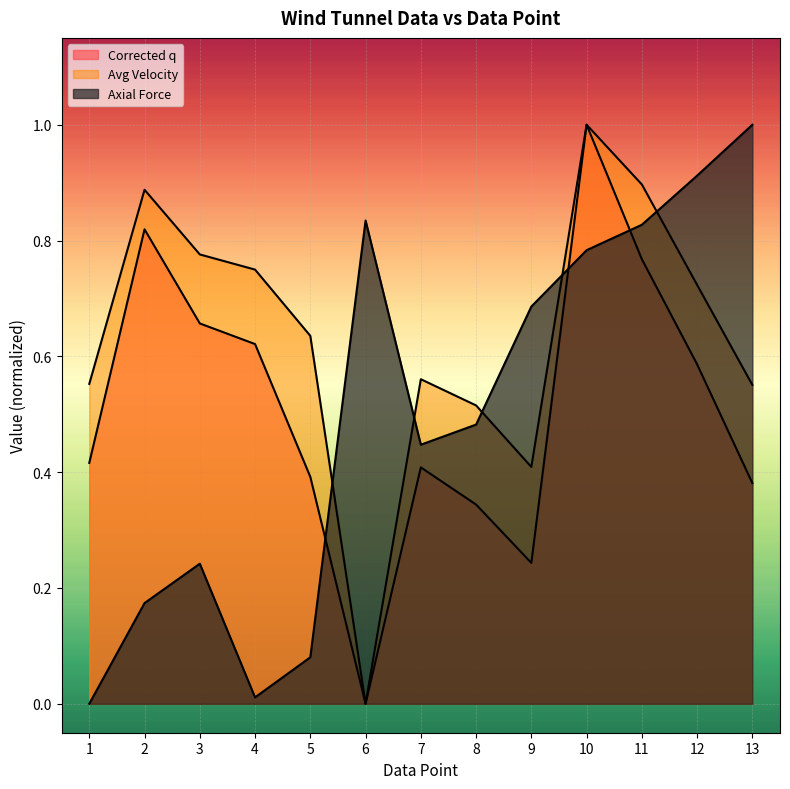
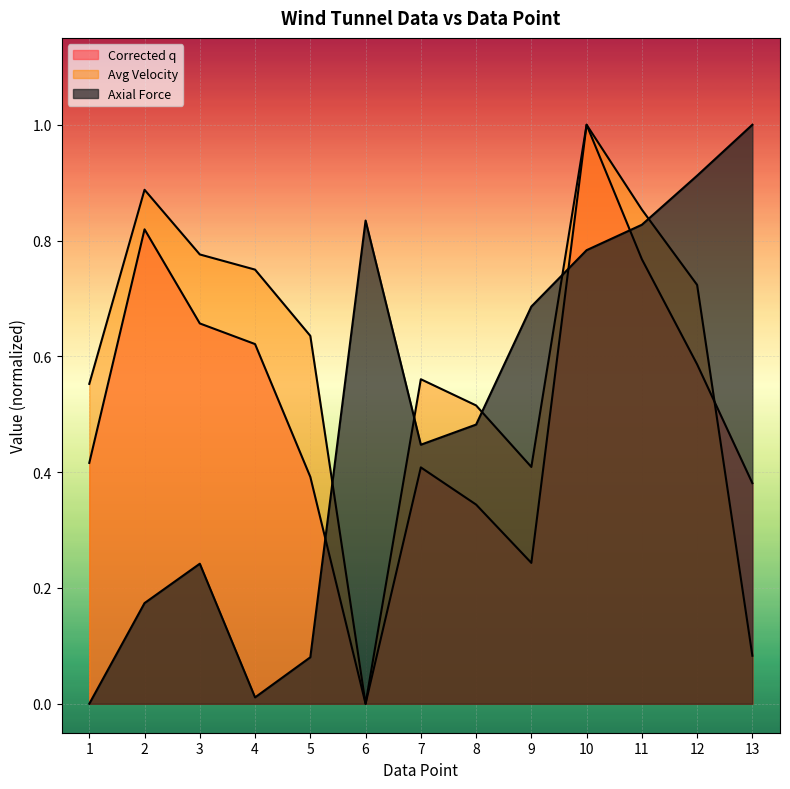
  {
    "Corrected q": {
      "1": 0.42,
      "2": 0.82,
      "3": 0.66,
      "4": 0.62,
      "5": 0.39,
      "7": 0.41,
      "8": 0.34,
      "9": 0.24,
      "11": 0.77,
      "12": 0.59,
      "13": 0.38
    },
    "Avg Velocity": {
      "1": 0.55,
      "2": 0.89,
      "3": 0.78,
      "4": 0.75,
      "5": 0.64,
      "7": 0.56,
      "8": 0.52,
      "9": 0.41,
-     "11": 0.90,
+     "11": 0.85,
      "12": 0.72,
-     "13": 0.55
+     "13": 0.08
    },
    "Axial Force": {
      "1": 0.00,
      "2": 0.17,
      "3": 0.24,
      "4": 0.01,
      "5": 0.08,
      "6": 0.83,
      "7": 0.45,
      "8": 0.48,
      "9": 0.69,
      "10": 0.78,
      "11": 0.83,
      "12": 0.91,
      "13": 1.00
    }
  }
